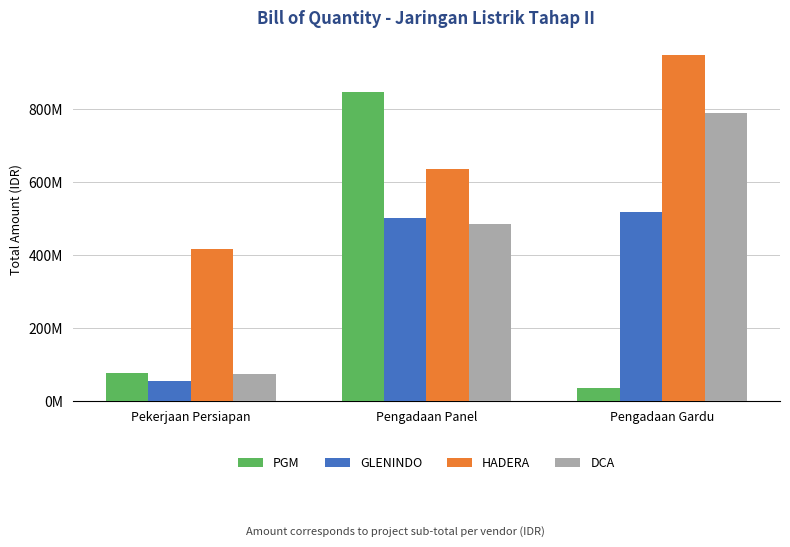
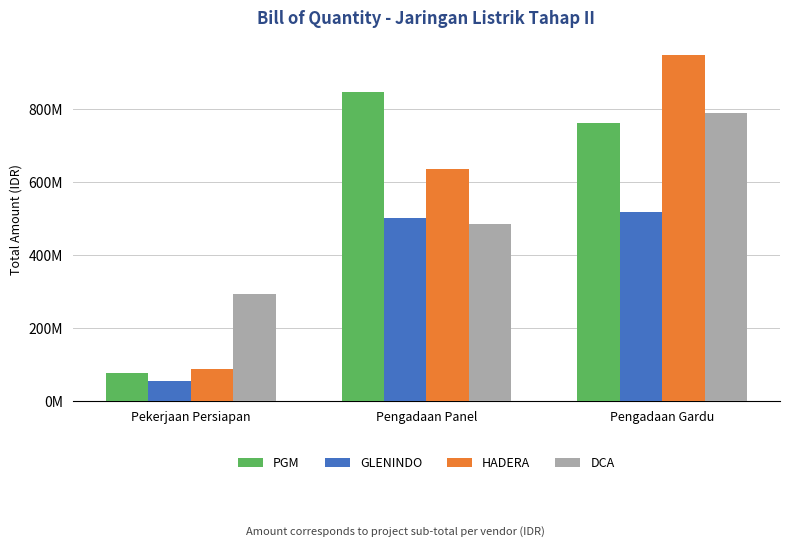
  {
    "PGM": {
      "Pekerjaan Persiapan": 80000000,
      "Pengadaan Panel": 850000000,
-     "Pengadaan Gardu": 40000000
+     "Pengadaan Gardu": 760000000
    },
    "GLENINDO": {
      "Pekerjaan Persiapan": 60000000,
      "Pengadaan Panel": 500000000,
      "Pengadaan Gardu": 520000000
    },
    "HADERA": {
-     "Pekerjaan Persiapan": 420000000,
+     "Pekerjaan Persiapan": 90000000,
      "Pengadaan Panel": 640000000,
      "Pengadaan Gardu": 950000000
    },
    "DCA": {
-     "Pekerjaan Persiapan": 80000000,
+     "Pekerjaan Persiapan": 290000000,
      "Pengadaan Panel": 490000000,
      "Pengadaan Gardu": 790000000
    }
  }
